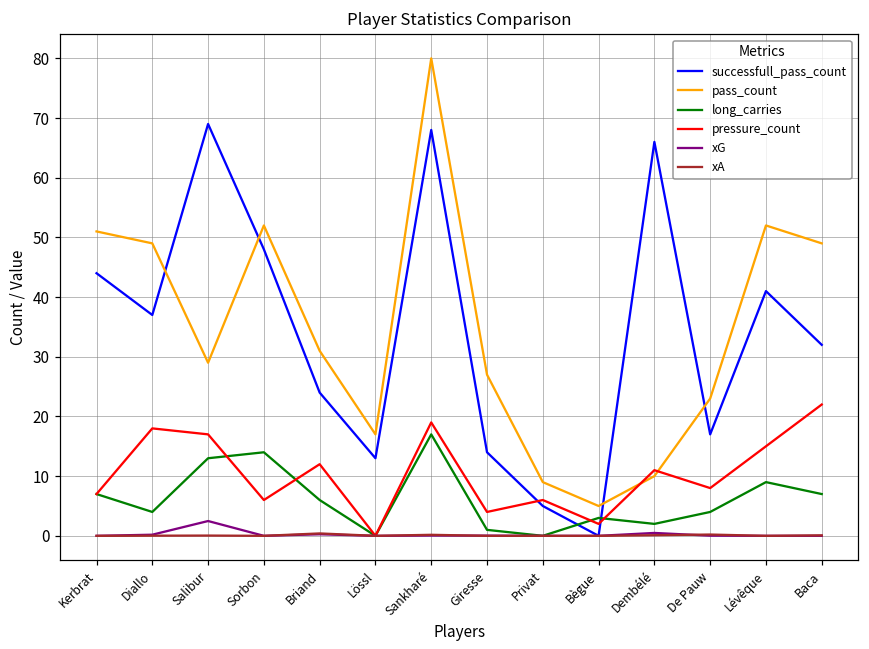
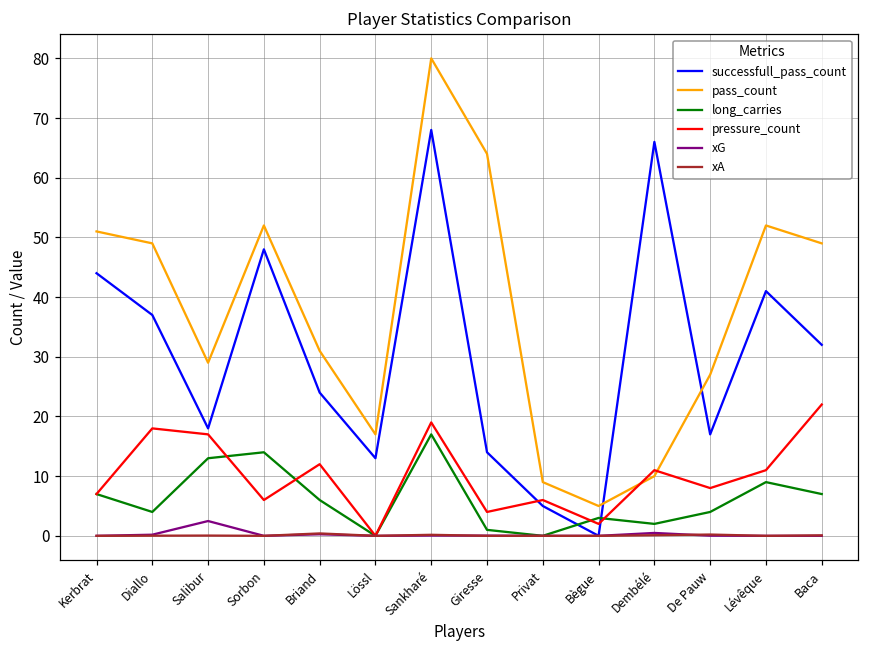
  {
    "successfull_pass_count": {
      "Kerbrat": 44,
      "Diallo": 37,
-     "Salibur": 69,
+     "Salibur": 18,
      "Sorbon": 48,
      "Briand": 24,
      "Lössl": 13,
      "Sankharé": 68,
      "Giresse": 14,
      "Privat": 5,
      "Dembélé": 66,
      "De Pauw": 17,
      "Lévêque": 41,
      "Baca": 32
    },
    "pass_count": {
      "Kerbrat": 51,
      "Diallo": 49,
      "Salibur": 29,
      "Sorbon": 52,
      "Briand": 31,
      "Lössl": 17,
      "Sankharé": 80,
-     "Giresse": 27,
+     "Giresse": 64,
      "Privat": 9,
      "Bègue": 5,
      "Dembélé": 10,
-     "De Pauw": 23,
+     "De Pauw": 27,
      "Lévêque": 52,
      "Baca": 49
    },
    "long_carries": {
      "Diallo": 4,
      "Salibur": 13,
      "Sorbon": 14,
      "Briand": 6,
      "Sankharé": 17,
      "Giresse": 1,
      "Bègue": 3,
      "Dembélé": 2,
      "De Pauw": 4,
      "Lévêque": 9,
      "Baca": 7
    },
    "pressure_count": {
      "Diallo": 18,
      "Salibur": 17,
      "Sorbon": 6,
      "Briand": 12,
      "Sankharé": 19,
      "Giresse": 4,
      "Privat": 6,
      "Bègue": 2,
      "Dembélé": 11,
      "De Pauw": 8,
-     "Lévêque": 15,
+     "Lévêque": 11,
      "Baca": 22
    },
    "xG": {
      "Salibur": 2
    },
    "xA": {
      "Salibur": 0
    }
  }
